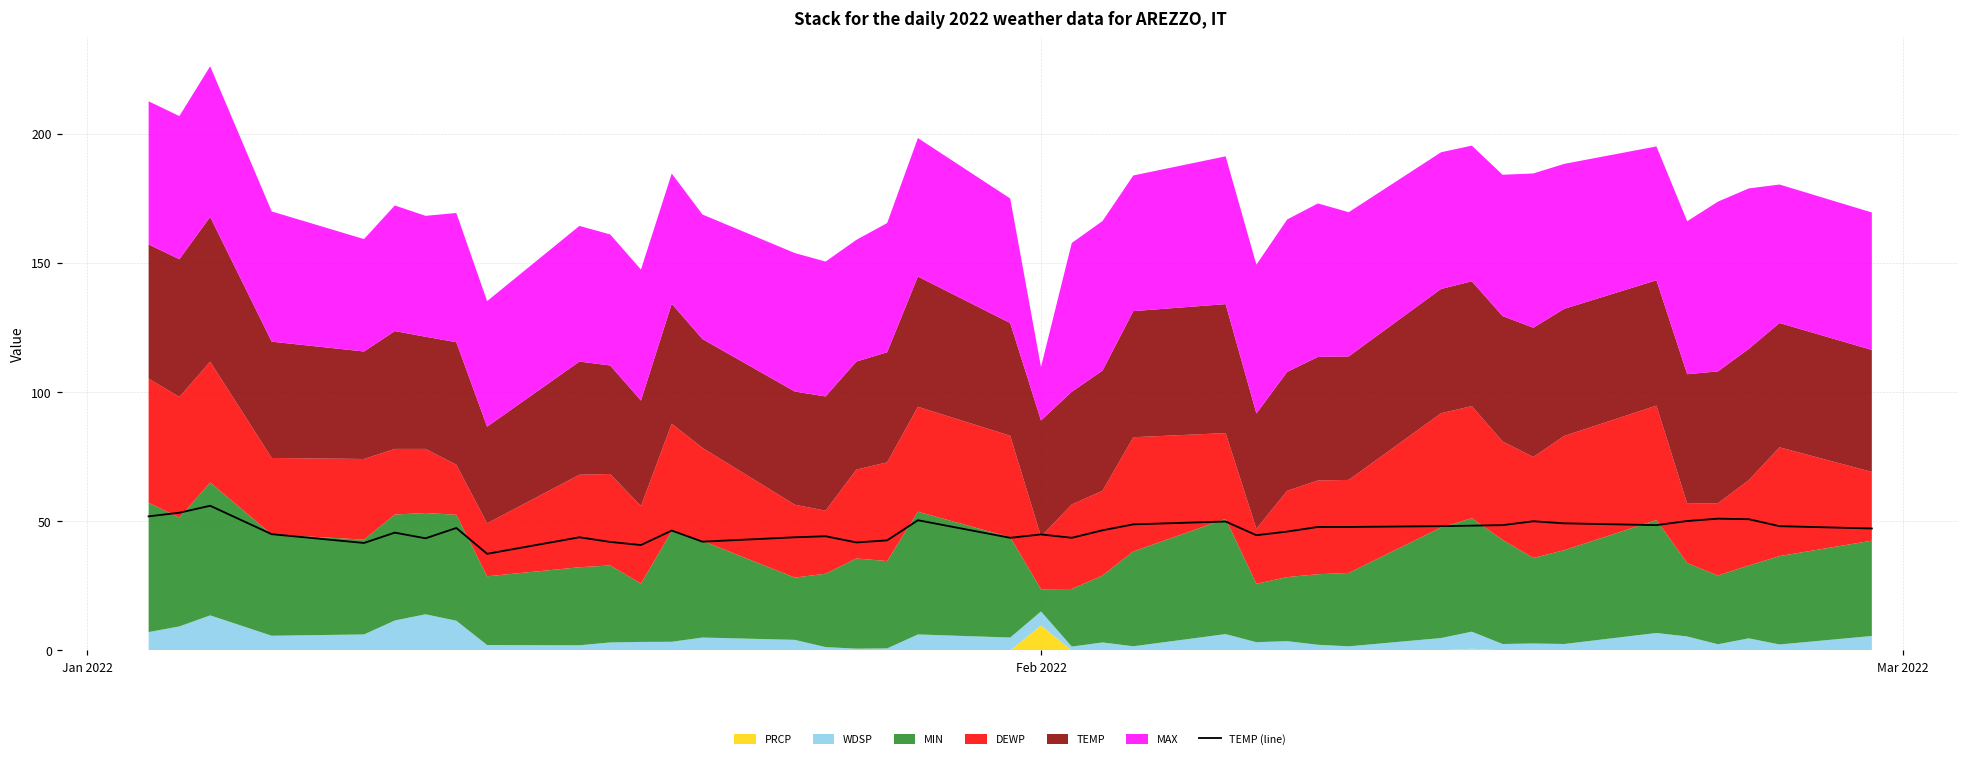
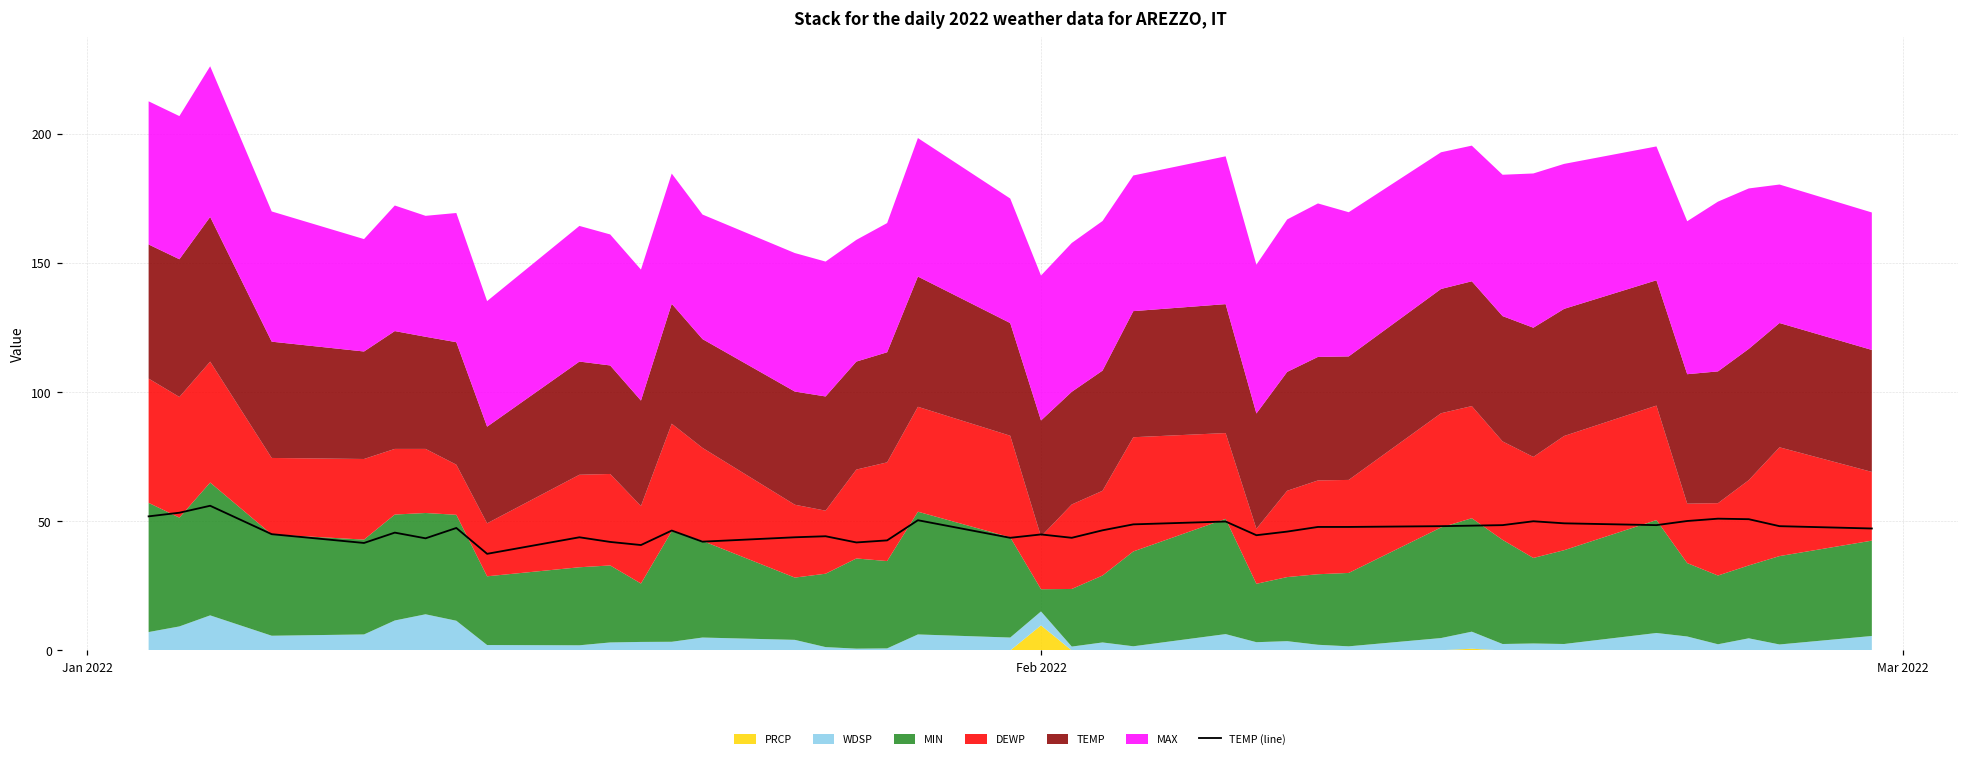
  {
    "PRCP": {
      "Feb 2022": 10
    },
    "WDSP": {
      "Feb 2022": 5
    },
    "MIN": {
      "Feb 2022": 9
    },
    "TEMP": {
      "Feb 2022": 45
    },
    "MAX": {
-     "Feb 2022": 21
+     "Feb 2022": 56
    }
  }
